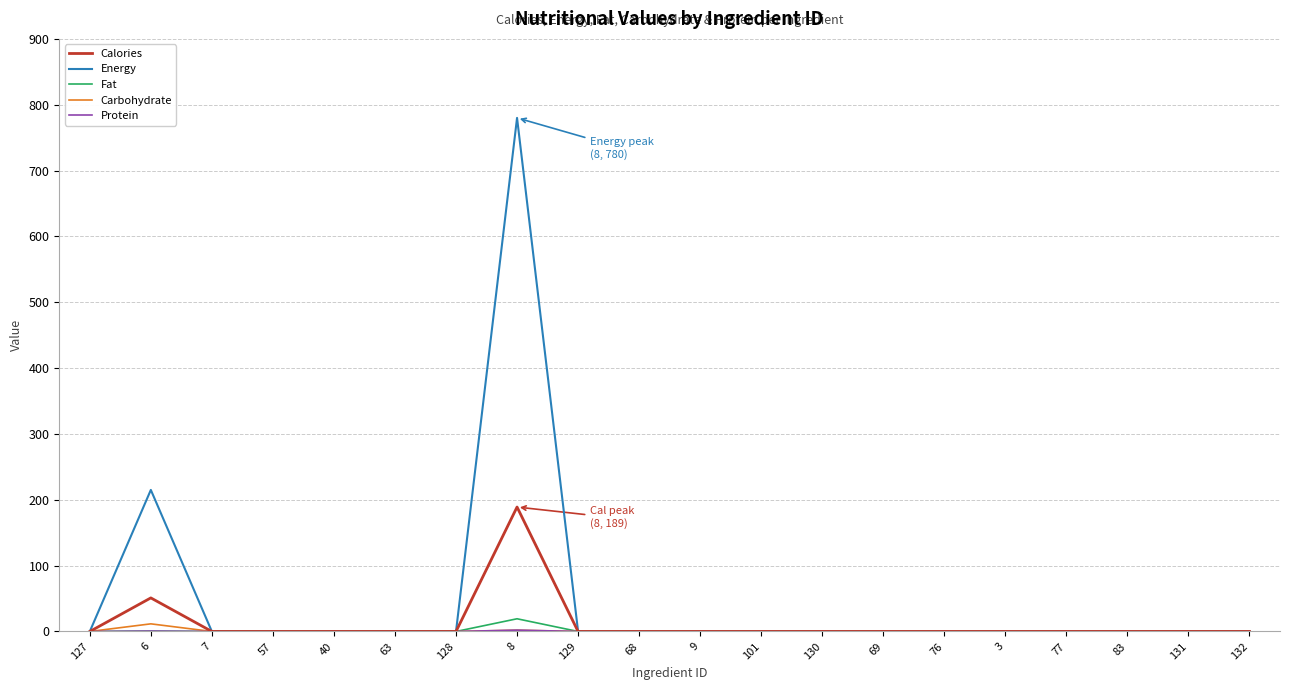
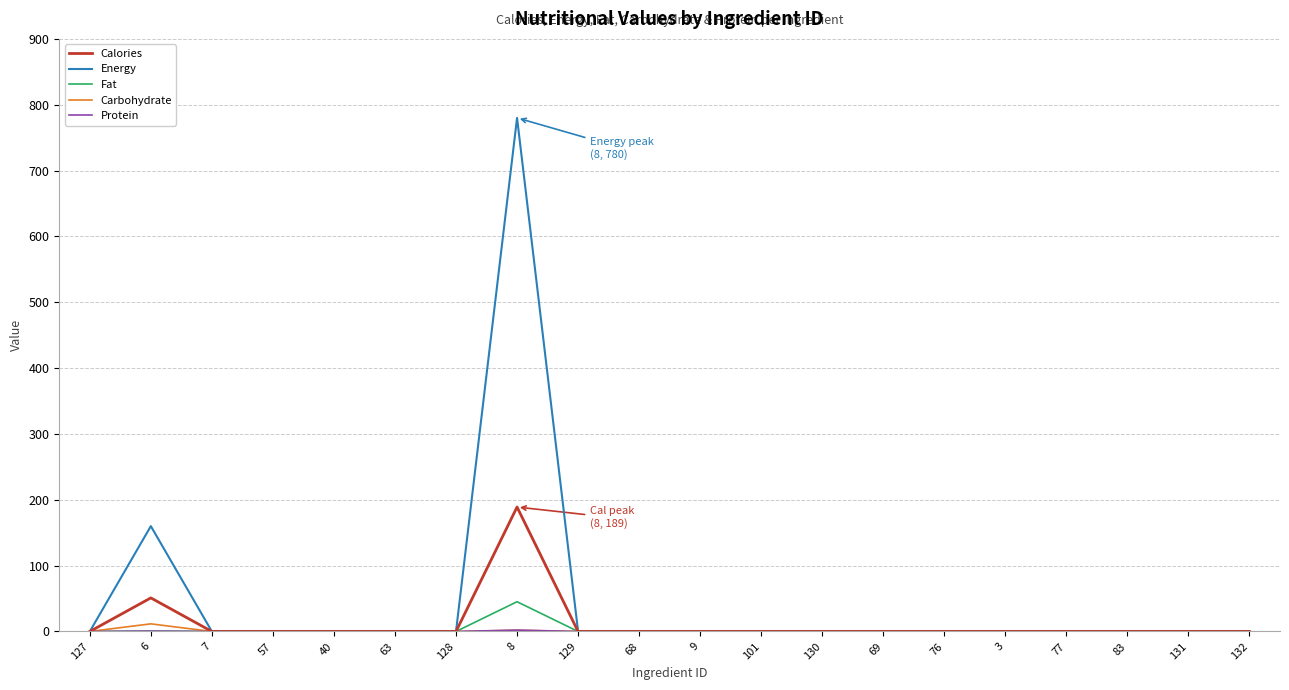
  {
    "Calories": {
      "8": 189
    },
    "Energy": {
-     "6": 220
+     "6": 160
    },
    "Fat": {
-     "8": 20
+     "8": 50
    },
    "Carbohydrate": {
      "6": 10
    }
  }
